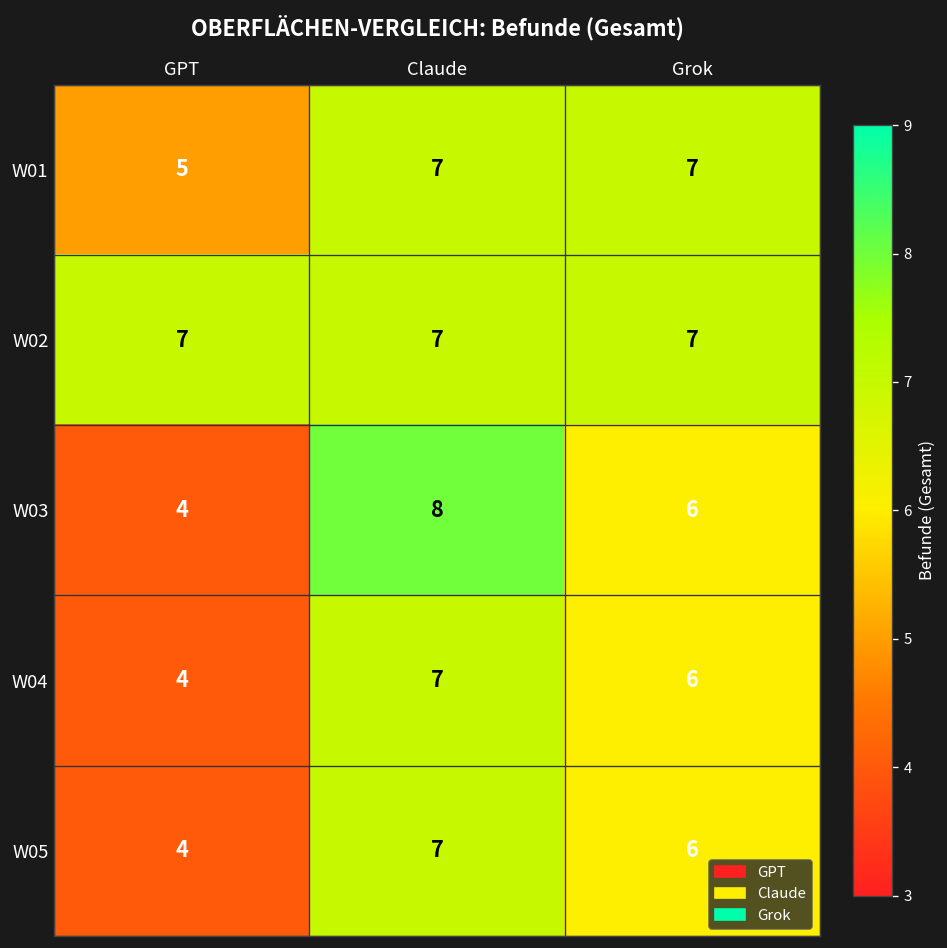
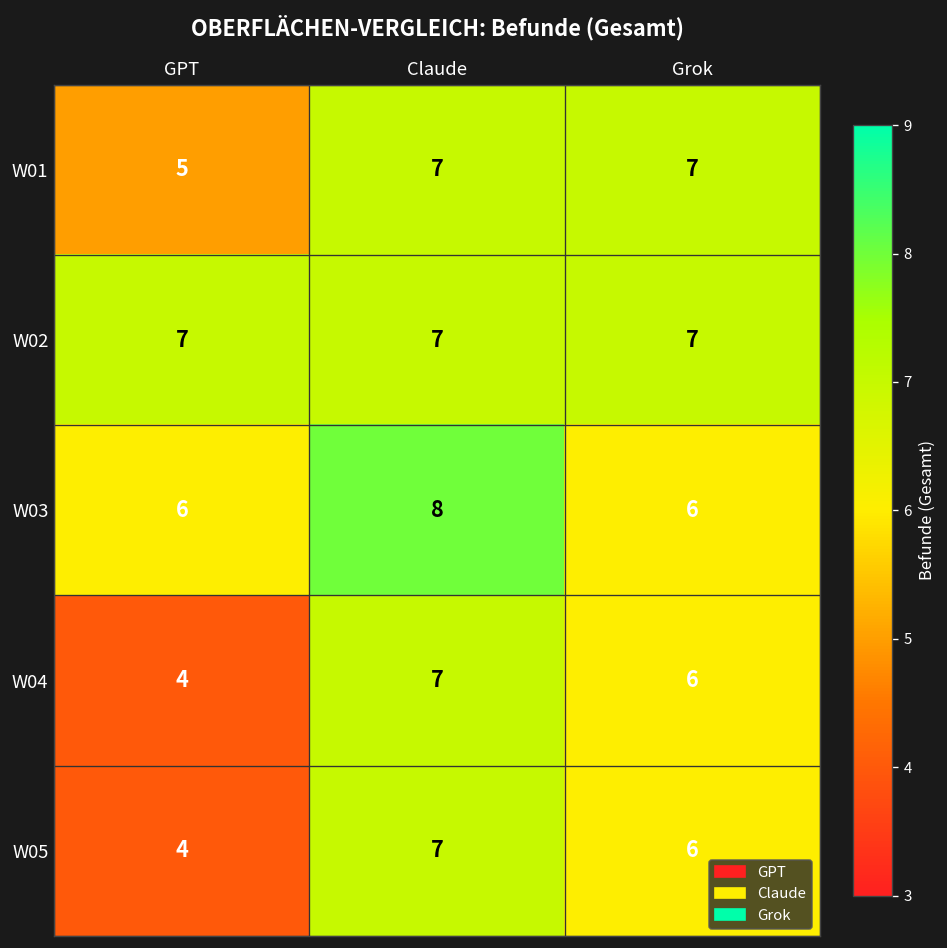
  {
    "W01": {
      "GPT": 5,
      "Claude": 7,
      "Grok": 7
    },
    "W02": {
      "GPT": 7,
      "Claude": 7,
      "Grok": 7
    },
    "W03": {
-     "GPT": 4,
+     "GPT": 6,
      "Claude": 8,
      "Grok": 6
    },
    "W04": {
      "GPT": 4,
      "Claude": 7,
      "Grok": 6
    },
    "W05": {
      "GPT": 4,
      "Claude": 7,
      "Grok": 6
    }
  }
